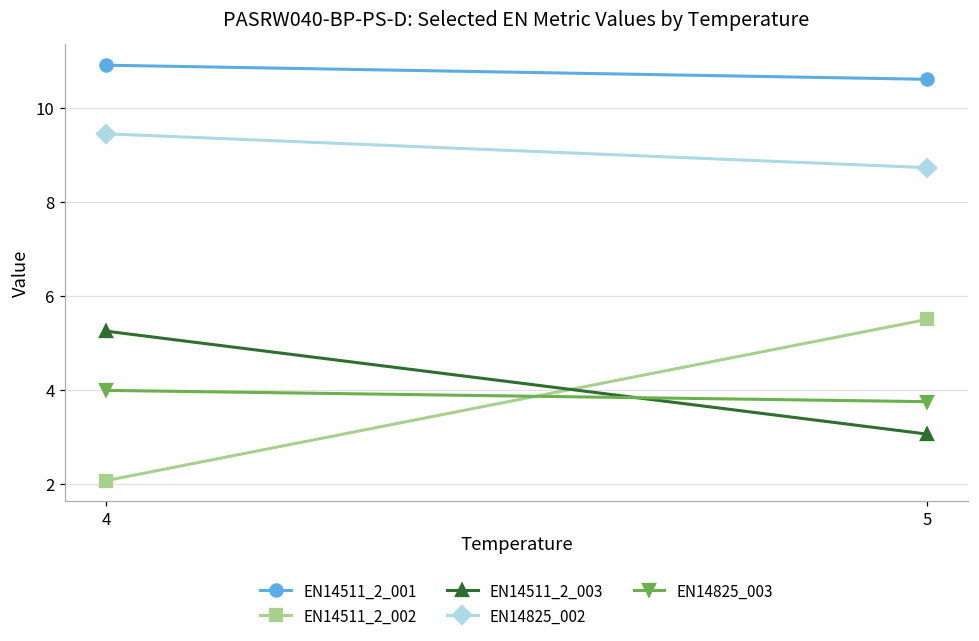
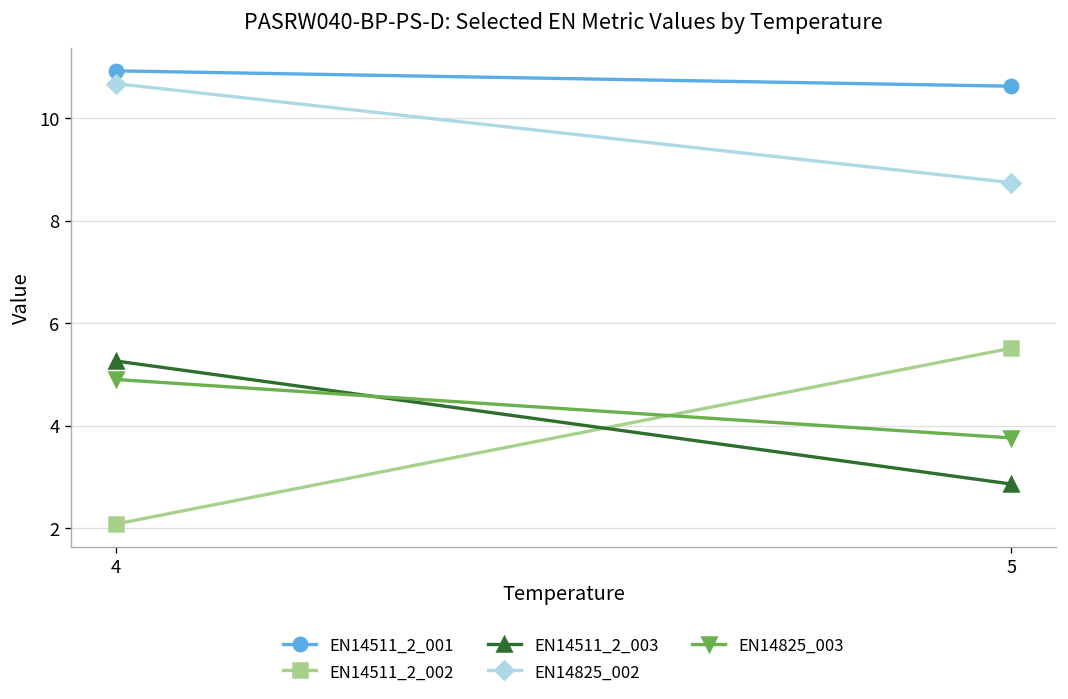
  {
    "EN14511_2_001": {
      "4": 10.9,
      "5": 10.6
    },
    "EN14511_2_002": {
      "4": 2.1,
      "5": 5.5
    },
    "EN14511_2_003": {
      "4": 5.3,
-     "5": 3.1
+     "5": 2.9
    },
    "EN14825_002": {
-     "4": 9.5,
+     "4": 10.7,
      "5": 8.7
    },
    "EN14825_003": {
-     "4": 4.0,
+     "4": 4.9,
      "5": 3.8
    }
  }
